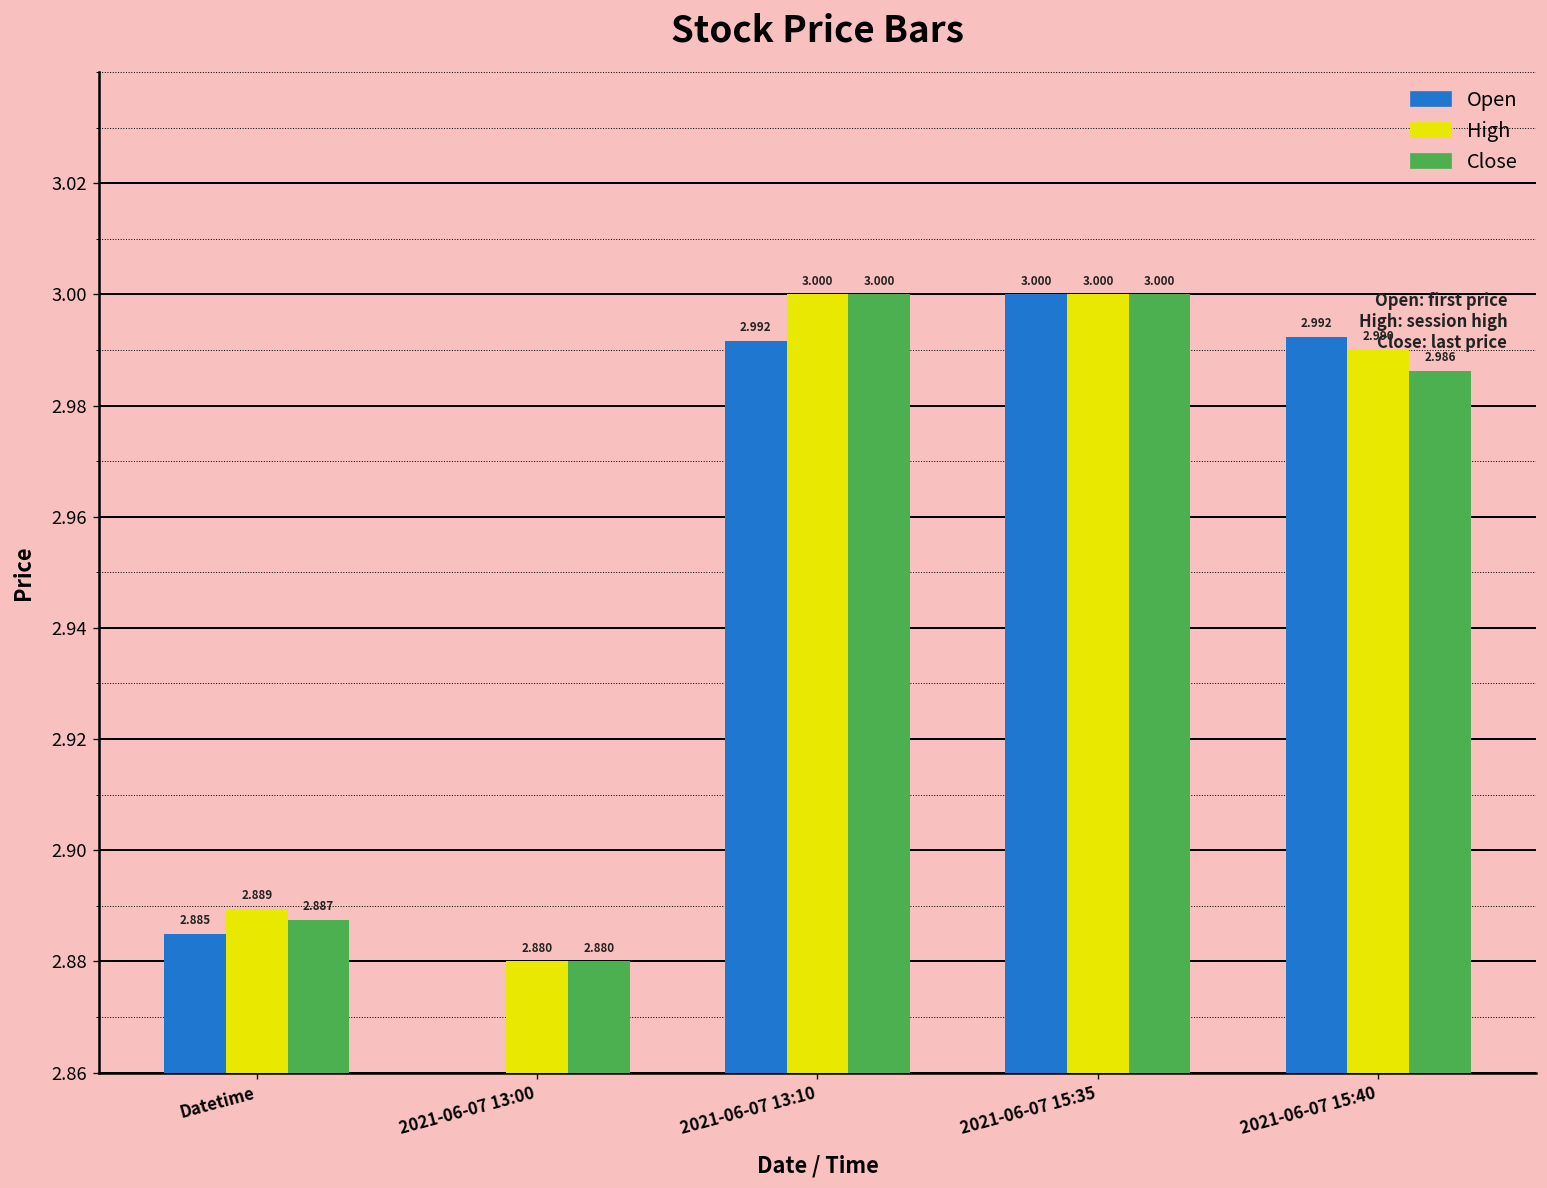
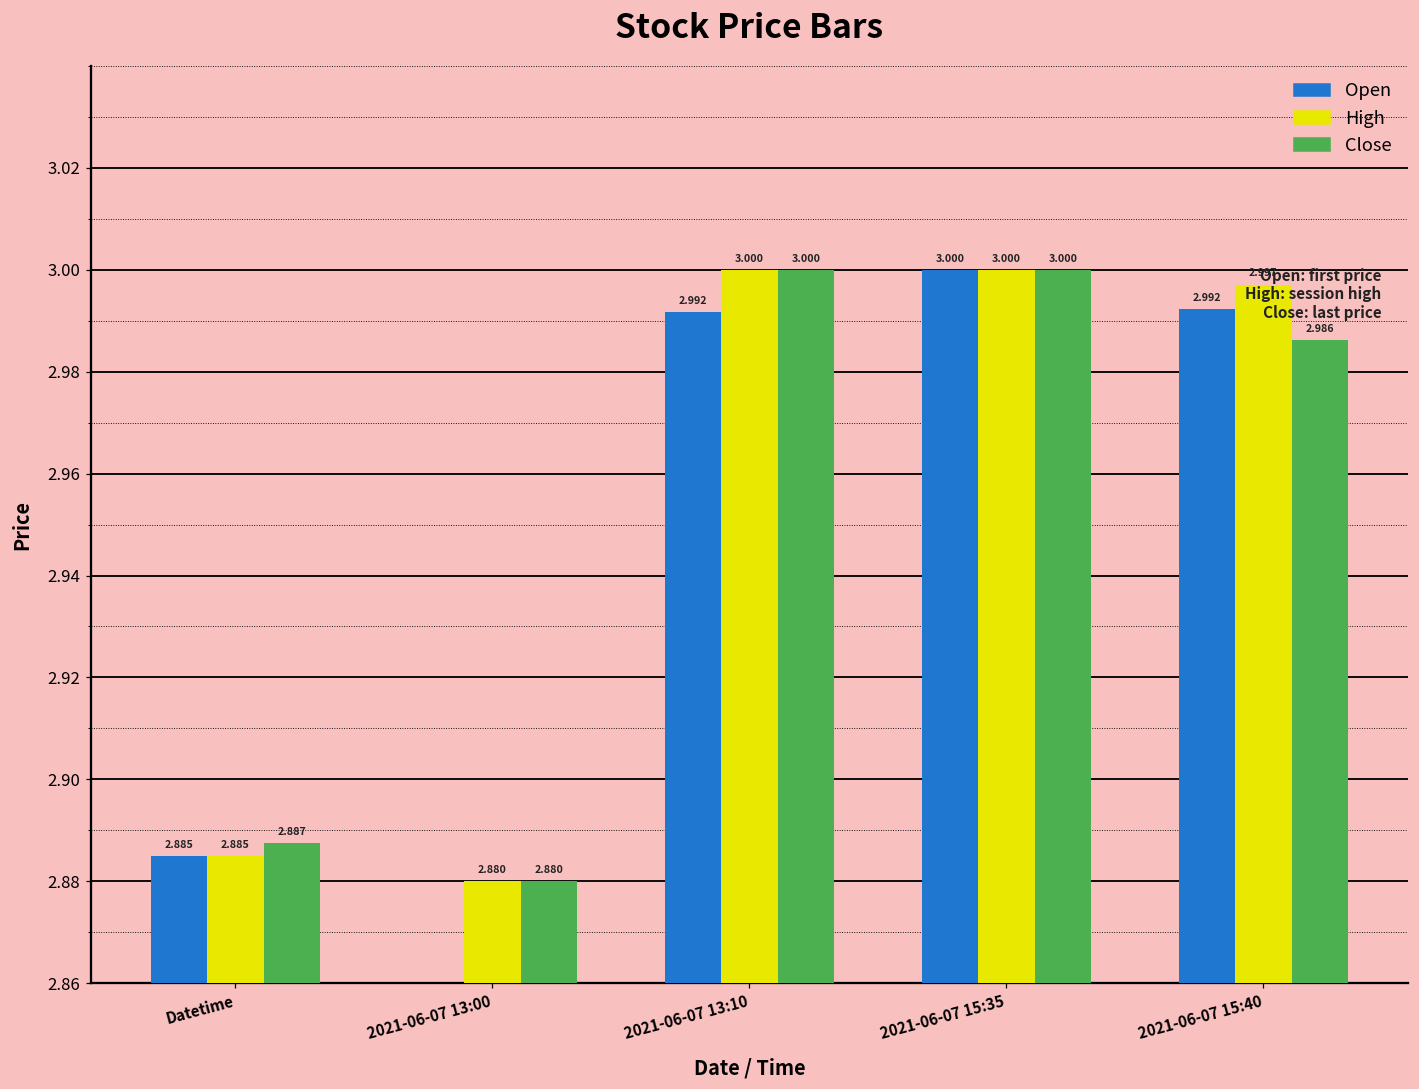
  {
    "Open": {
      "Datetime": 2.885,
      "2021-06-07 13:10": 2.992,
      "2021-06-07 15:35": 3.000,
      "2021-06-07 15:40": 2.992
    },
    "High": {
-     "Datetime": 2.889,
+     "Datetime": 2.885,
      "2021-06-07 13:00": 2.880,
      "2021-06-07 13:10": 3.000,
      "2021-06-07 15:35": 3.000,
-     "2021-06-07 15:40": 2.990
+     "2021-06-07 15:40": 2.997
    },
    "Close": {
      "Datetime": 2.887,
      "2021-06-07 13:00": 2.880,
      "2021-06-07 13:10": 3.000,
      "2021-06-07 15:35": 3.000,
      "2021-06-07 15:40": 2.986
    }
  }
